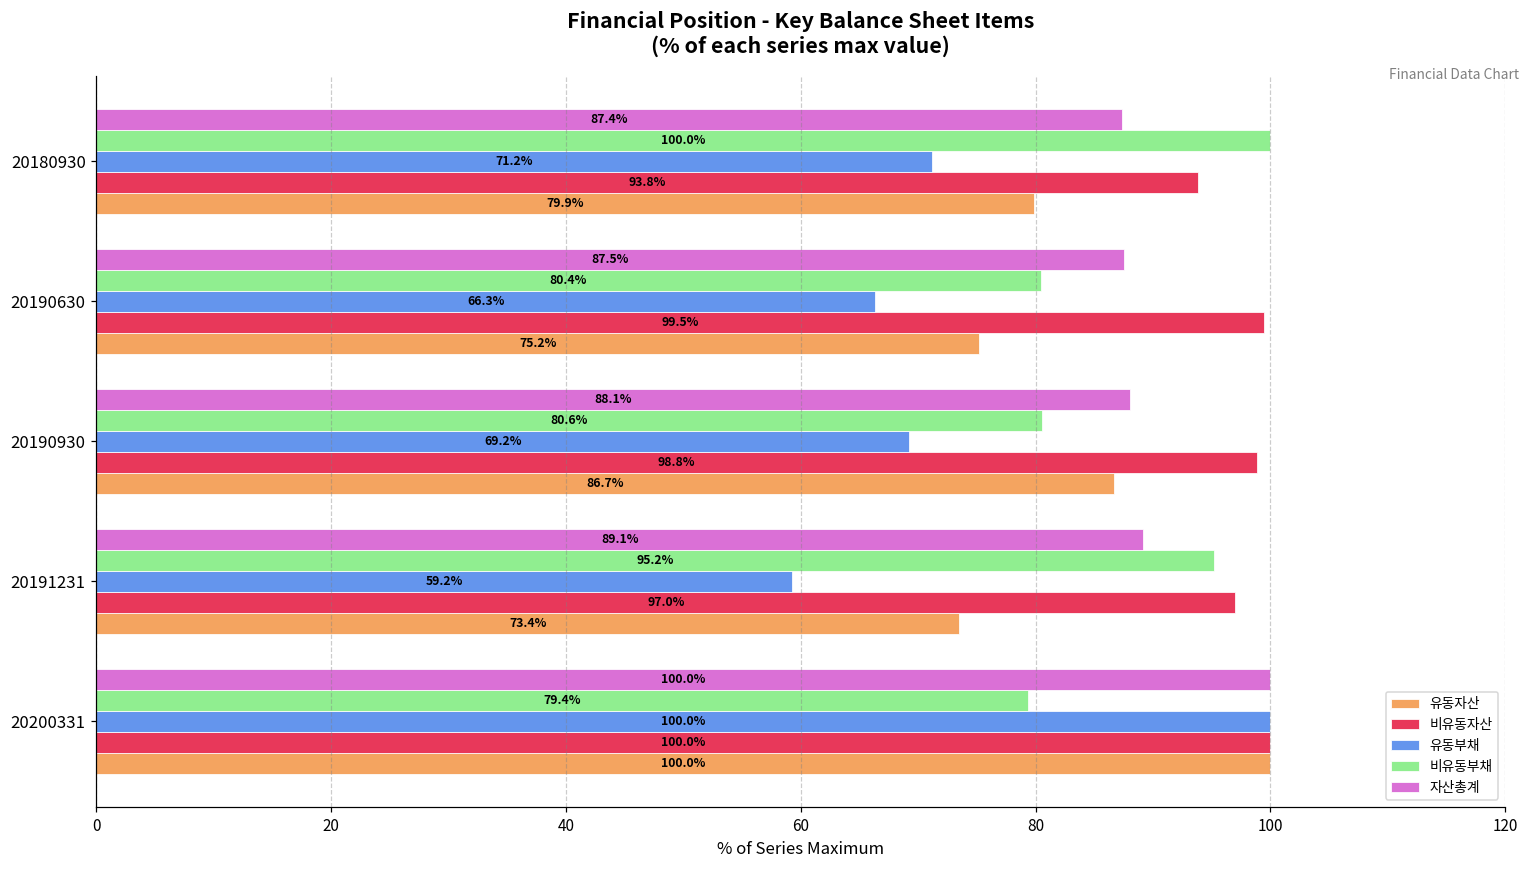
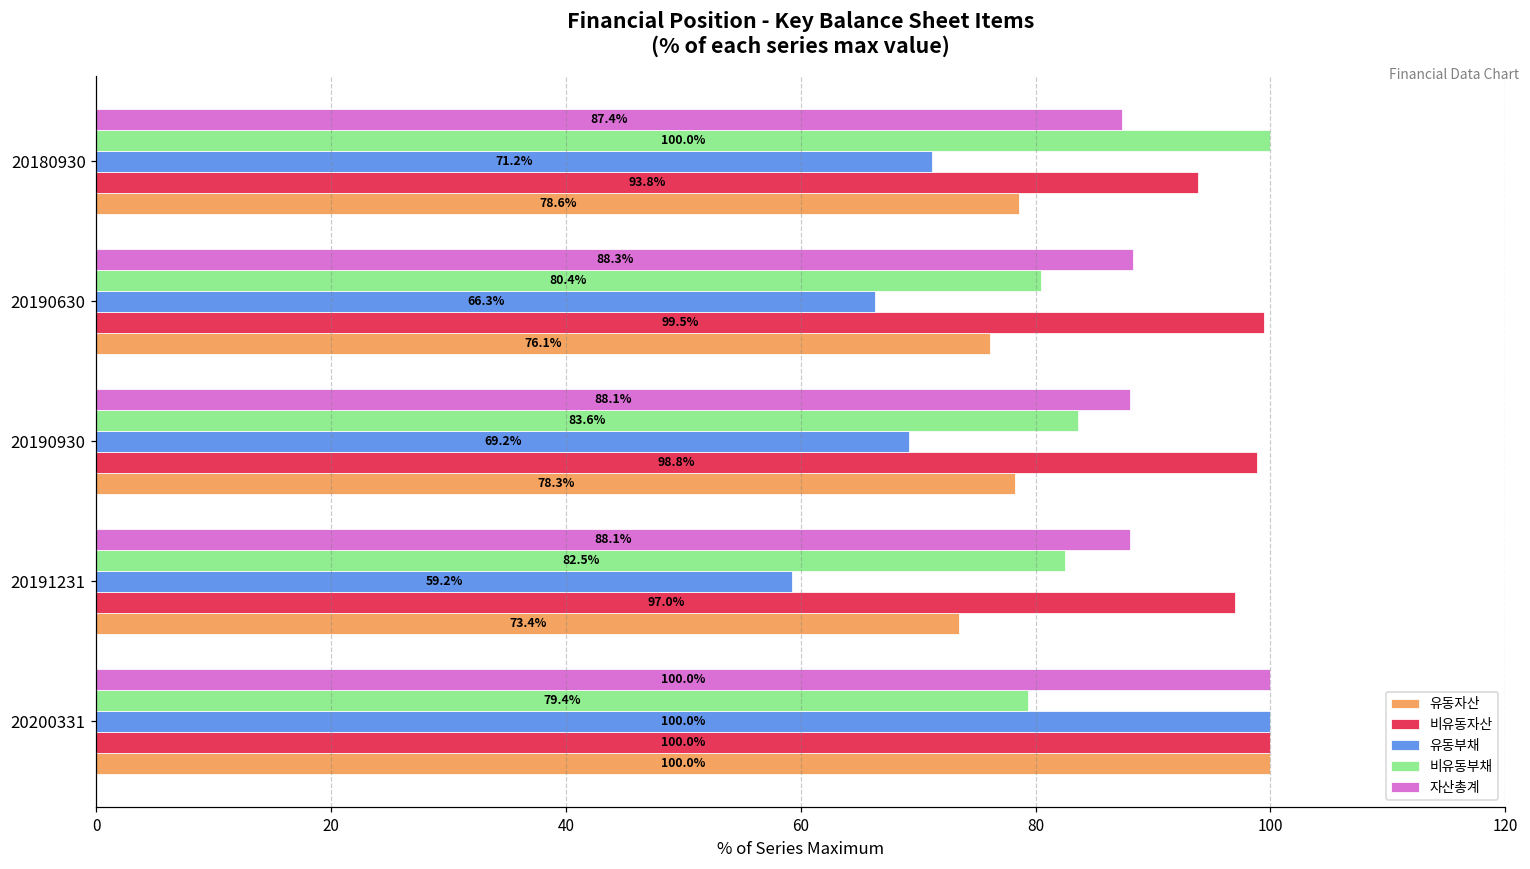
  {
    "유동자산": {
-     "20180930": "79.9%",
-     "20190630": "75.2%",
-     "20190930": "86.7%",
+     "20180930": "78.6%",
+     "20190630": "76.1%",
+     "20190930": "78.3%",
      "20191231": "73.4%",
      "20200331": "100.0%"
    },
    "비유동자산": {
      "20180930": "93.8%",
      "20190630": "99.5%",
      "20190930": "98.8%",
      "20191231": "97.0%",
      "20200331": "100.0%"
    },
    "유동부채": {
      "20180930": "71.2%",
      "20190630": "66.3%",
      "20190930": "69.2%",
      "20191231": "59.2%",
      "20200331": "100.0%"
    },
    "비유동부채": {
      "20180930": "100.0%",
      "20190630": "80.4%",
-     "20190930": "80.6%",
-     "20191231": "95.2%",
+     "20190930": "83.6%",
+     "20191231": "82.5%",
      "20200331": "79.4%"
    },
    "자산총계": {
      "20180930": "87.4%",
-     "20190630": "87.5%",
+     "20190630": "88.3%",
      "20190930": "88.1%",
-     "20191231": "89.1%",
+     "20191231": "88.1%",
      "20200331": "100.0%"
    }
  }
